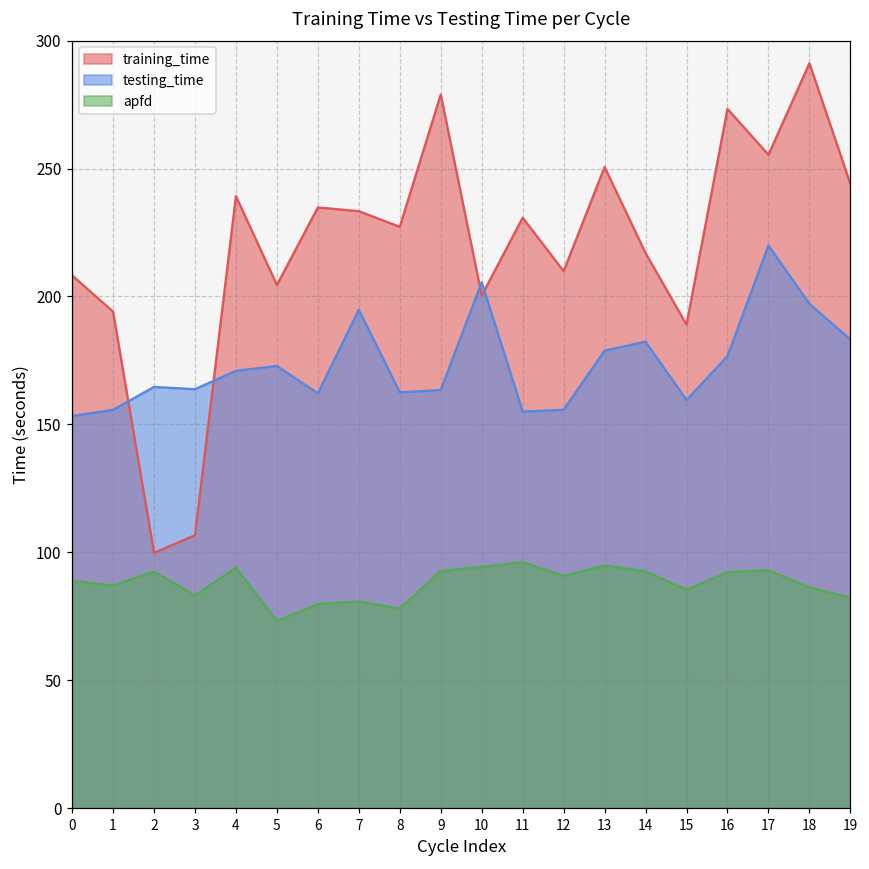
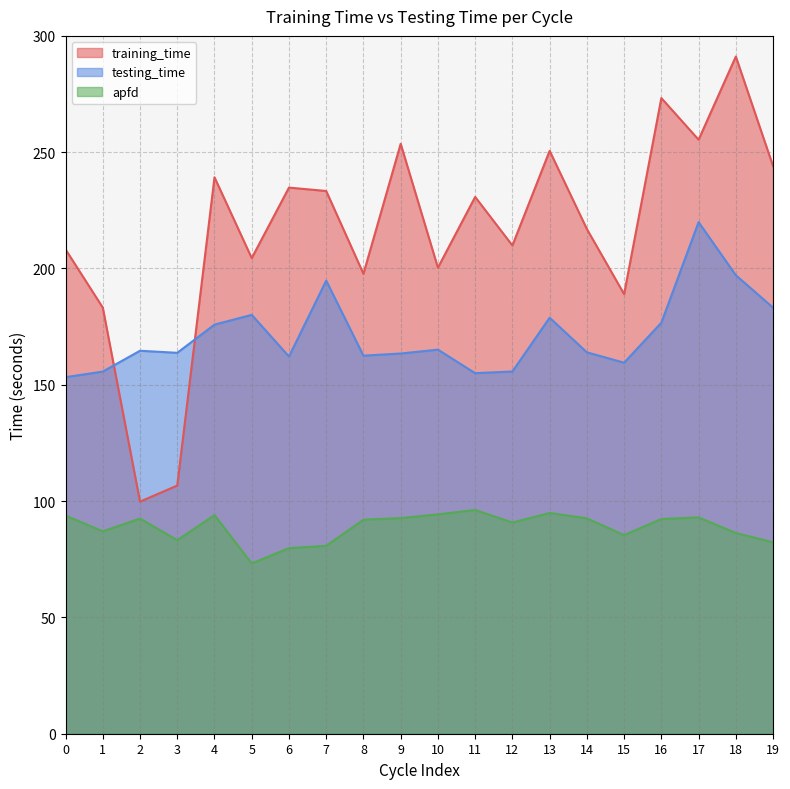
  {
    "training_time": {
      "0": 208,
-     "1": 194,
+     "1": 183,
      "2": 100,
      "3": 107,
      "4": 239,
      "5": 204,
      "6": 235,
      "7": 233,
-     "8": 227,
-     "9": 279,
+     "8": 198,
+     "9": 254,
      "10": 200,
      "11": 231,
      "12": 210,
      "13": 251,
      "14": 217,
      "15": 189,
      "16": 273,
      "17": 255,
      "18": 291,
      "19": 244
    },
    "testing_time": {
      "0": 153,
      "1": 156,
      "2": 165,
      "3": 164,
-     "4": 171,
-     "5": 173,
+     "4": 176,
+     "5": 180,
      "6": 162,
      "7": 195,
      "8": 163,
      "9": 163,
-     "10": 206,
+     "10": 165,
      "11": 155,
      "12": 156,
      "13": 179,
-     "14": 182,
+     "14": 164,
      "15": 160,
      "16": 177,
      "17": 220,
      "18": 197,
      "19": 183
    },
    "apfd": {
-     "0": 89,
+     "0": 94,
      "1": 87,
      "2": 93,
      "3": 83,
      "4": 94,
      "5": 73,
      "6": 80,
      "7": 81,
-     "8": 78,
+     "8": 92,
      "9": 93,
      "10": 94,
      "11": 96,
      "12": 91,
      "13": 95,
      "14": 93,
      "15": 85,
      "16": 92,
      "17": 93,
      "18": 86,
      "19": 82
    }
  }
